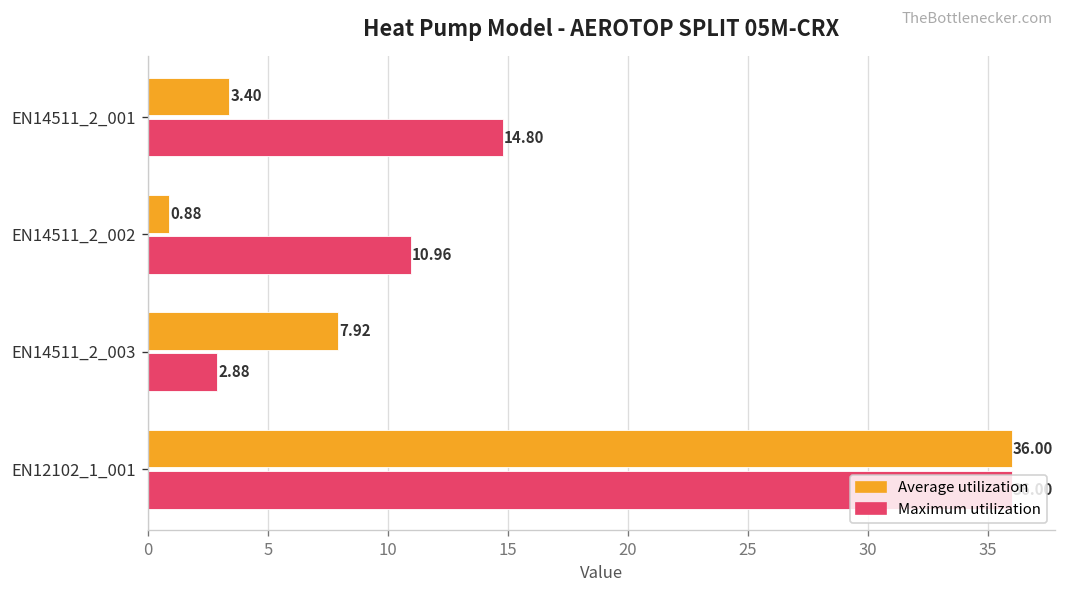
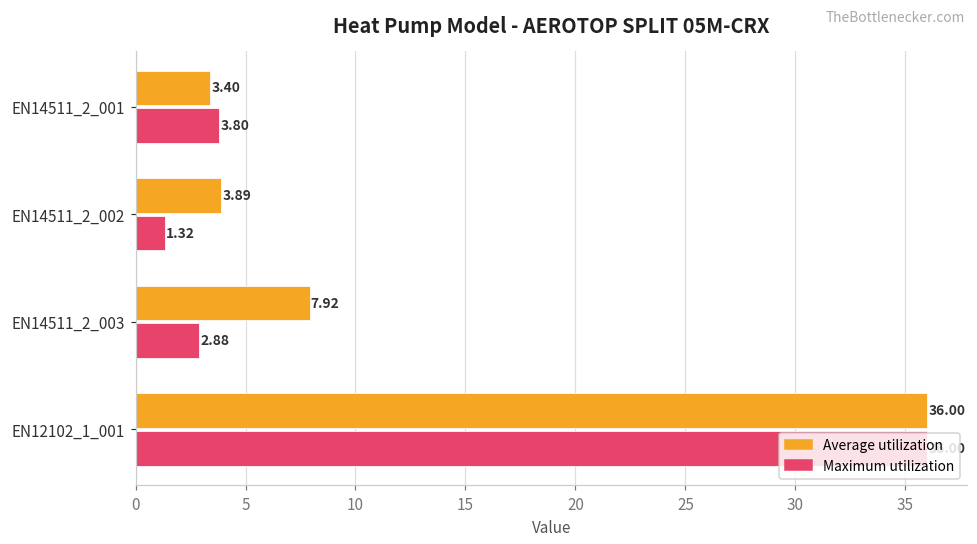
  {
    "Average utilization": {
      "EN14511_2_001": 3.40,
-     "EN14511_2_002": 0.88,
+     "EN14511_2_002": 3.89,
      "EN14511_2_003": 7.92,
      "EN12102_1_001": 36.00
    },
    "Maximum utilization": {
-     "EN14511_2_001": 14.80,
-     "EN14511_2_002": 10.96,
+     "EN14511_2_001": 3.80,
+     "EN14511_2_002": 1.32,
      "EN14511_2_003": 2.88
    }
  }
